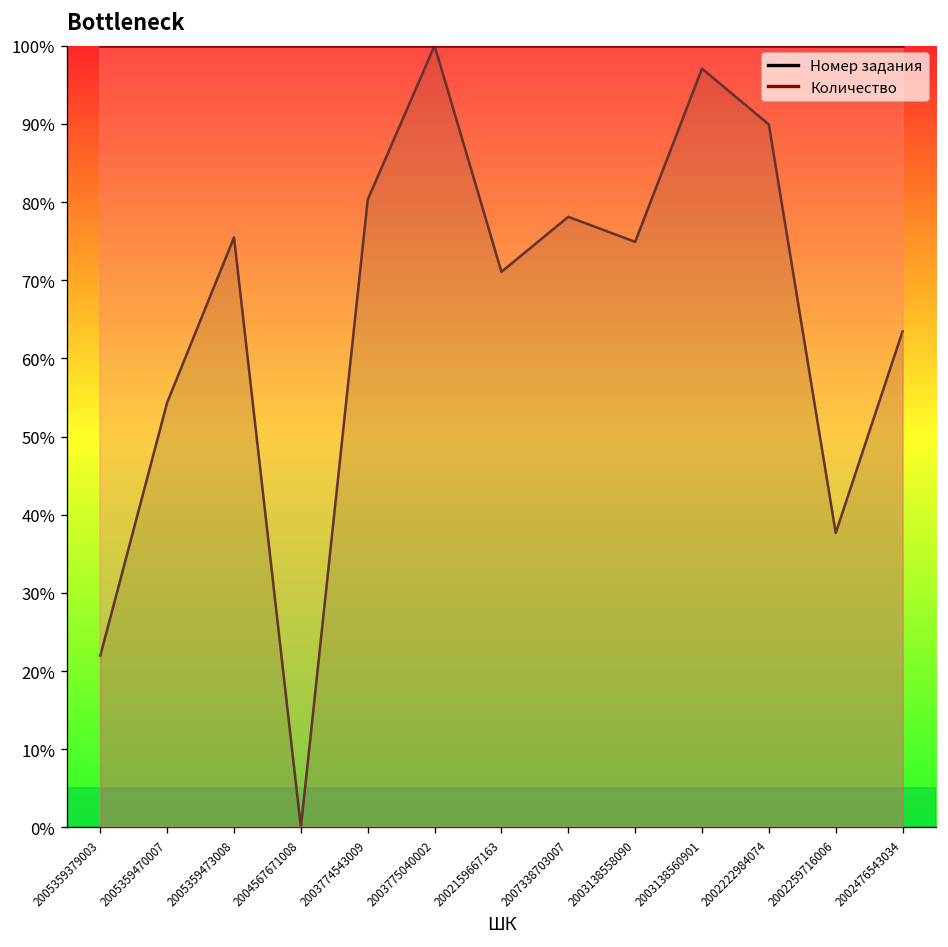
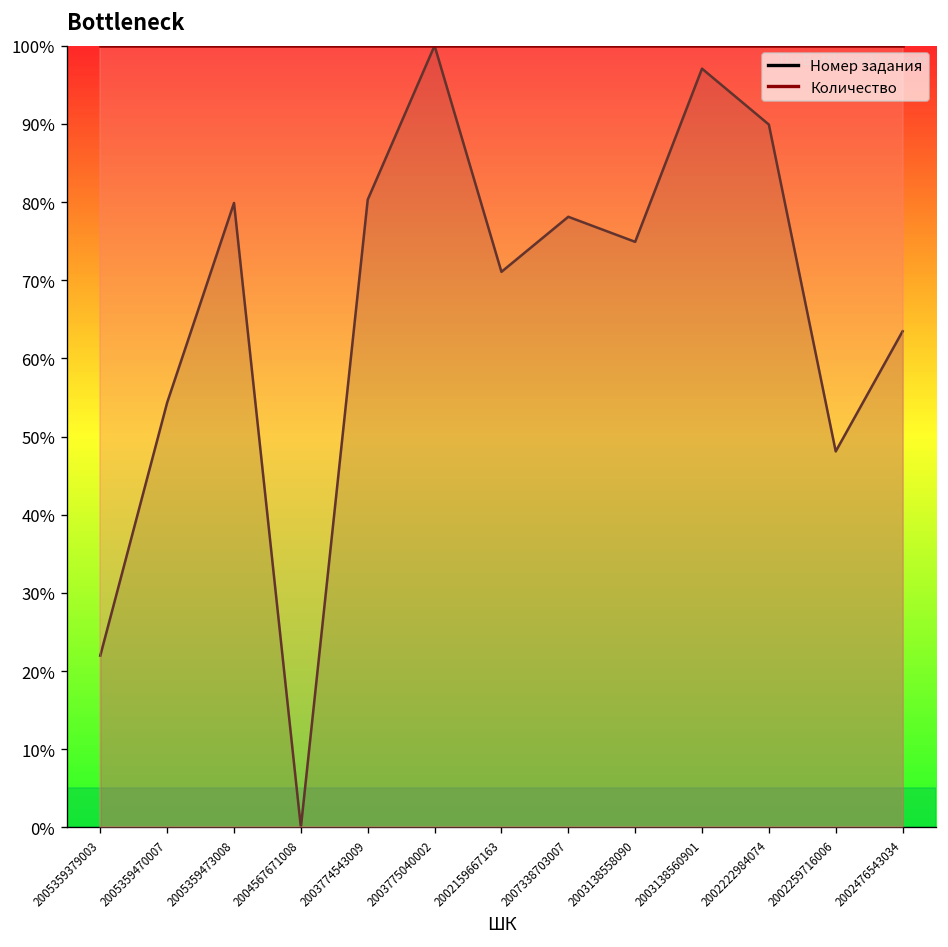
  {
    "Номер задания": {
      "2005359379003": "22%",
      "2005359470007": "54%",
-     "2005359473008": "75%",
+     "2005359473008": "80%",
      "2003774543009": "80%",
      "2002159667163": "71%",
      "2007338703007": "78%",
      "2003138558090": "75%",
      "2003138560901": "97%",
      "2002222984074": "90%",
-     "2002259716006": "38%",
+     "2002259716006": "48%",
      "2002476543034": "63%"
    }
  }
